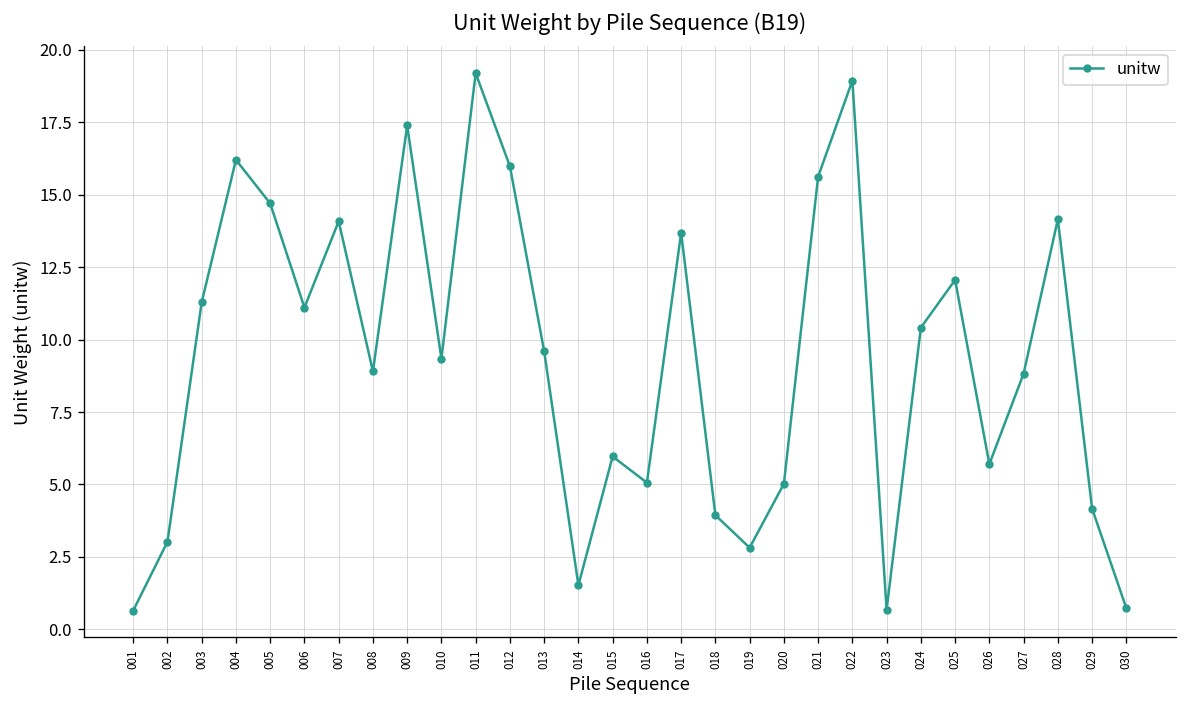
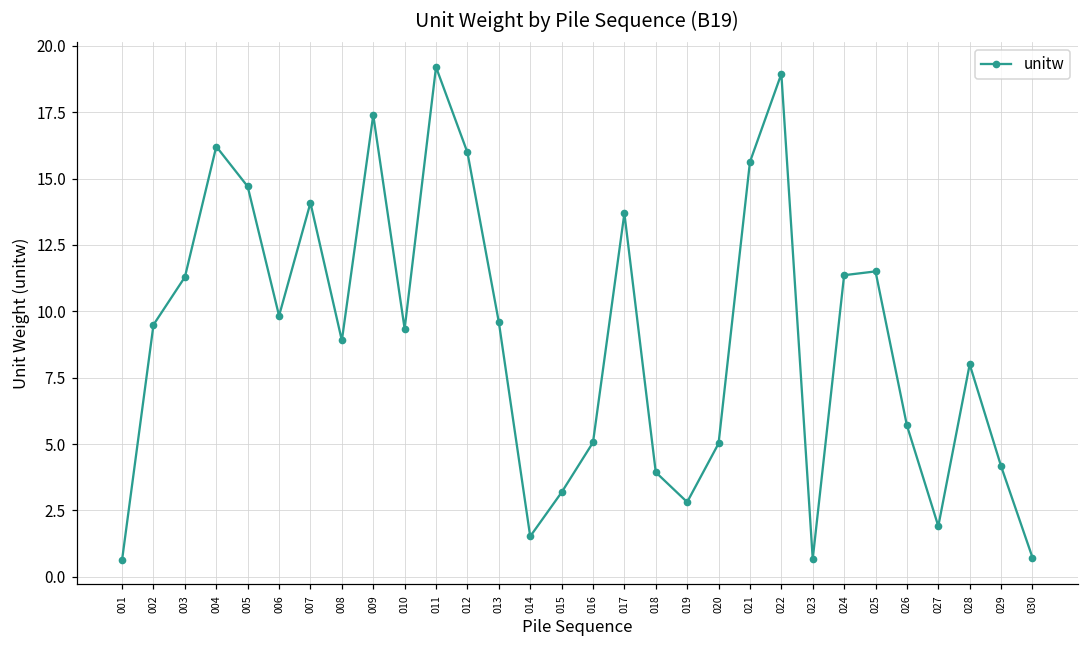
  {
    "001": 0.6,
-   "002": 3.0,
+   "002": 9.5,
    "003": 11.3,
    "004": 16.2,
    "005": 14.7,
-   "006": 11.1,
+   "006": 9.8,
    "007": 14.1,
    "008": 8.9,
    "009": 17.4,
    "010": 9.3,
    "011": 19.2,
    "012": 16.0,
    "013": 9.6,
    "014": 1.5,
-   "015": 6.0,
+   "015": 3.2,
    "016": 5.1,
    "017": 13.7,
    "018": 3.9,
    "019": 2.8,
    "020": 5.0,
    "021": 15.6,
    "022": 18.9,
    "023": 0.7,
-   "024": 10.4,
-   "025": 12.1,
+   "024": 11.4,
+   "025": 11.5,
    "026": 5.7,
-   "027": 8.8,
-   "028": 14.2,
+   "027": 1.9,
+   "028": 8.0,
    "029": 4.2,
    "030": 0.7
  }
